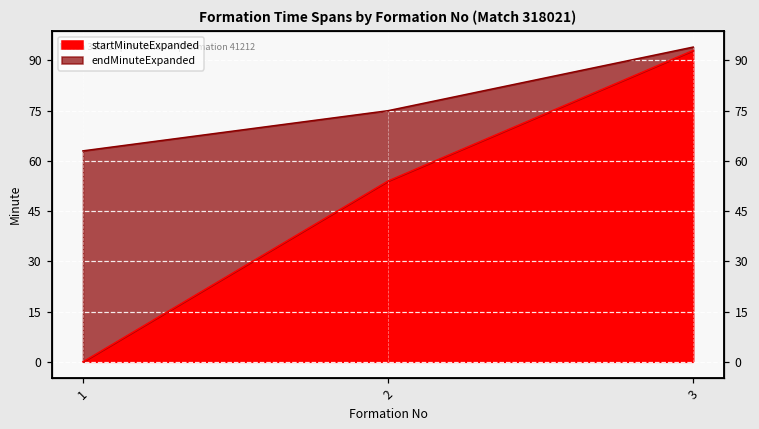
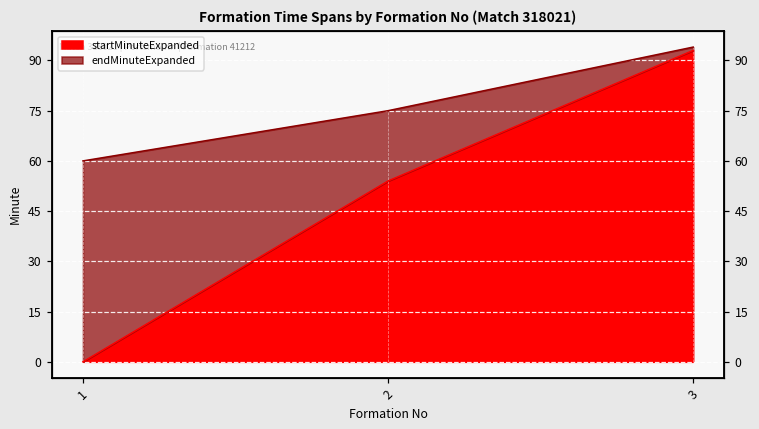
  {
    "startMinuteExpanded": {
      "1": 0,
      "2": 54,
      "3": 93
    },
    "endMinuteExpanded": {
-     "1": 63,
+     "1": 60,
      "2": 75,
      "3": 94
    }
  }
